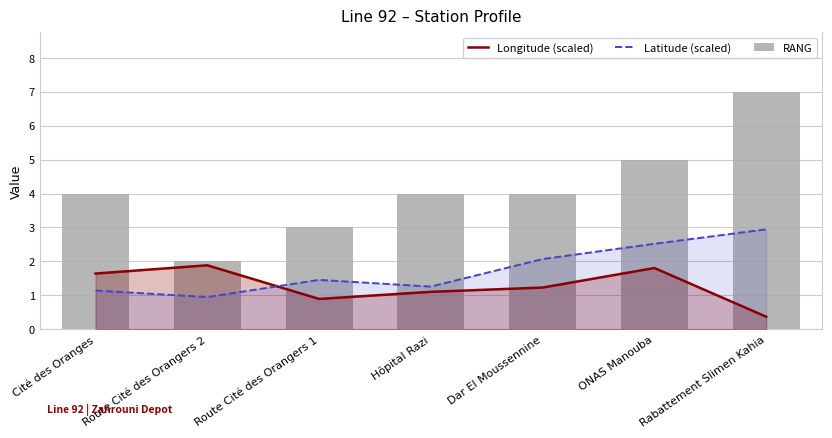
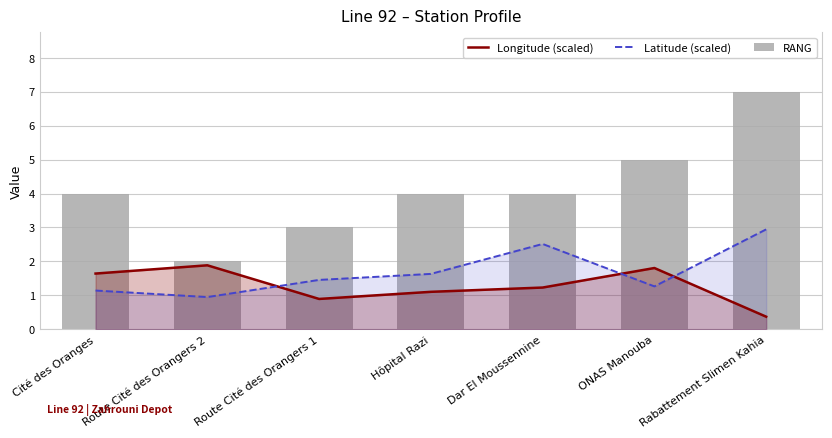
  {
    "RANG": {
      "Cité des Oranges": 4.0,
      "Route Cité des Orangers 2": 2.0,
      "Route Cité des Orangers 1": 3.0,
      "Hôpital Razi": 4.0,
      "Dar El Moussennine": 4.0,
      "ONAS Manouba": 5.0,
      "Rabattement Slimen Kahia": 7.0
    },
    "Longitude (scaled)": {
      "Cité des Oranges": 1.6,
      "Route Cité des Orangers 2": 1.9,
      "Route Cité des Orangers 1": 0.9,
      "Hôpital Razi": 1.1,
      "Dar El Moussennine": 1.2,
      "ONAS Manouba": 1.8,
      "Rabattement Slimen Kahia": 0.4
    },
    "Latitude (scaled)": {
      "Cité des Oranges": 1.1,
      "Route Cité des Orangers 2": 0.9,
      "Route Cité des Orangers 1": 1.5,
-     "Hôpital Razi": 1.3,
-     "Dar El Moussennine": 2.1,
-     "ONAS Manouba": 2.5,
+     "Hôpital Razi": 1.6,
+     "Dar El Moussennine": 2.5,
+     "ONAS Manouba": 1.3,
      "Rabattement Slimen Kahia": 2.9
    }
  }
